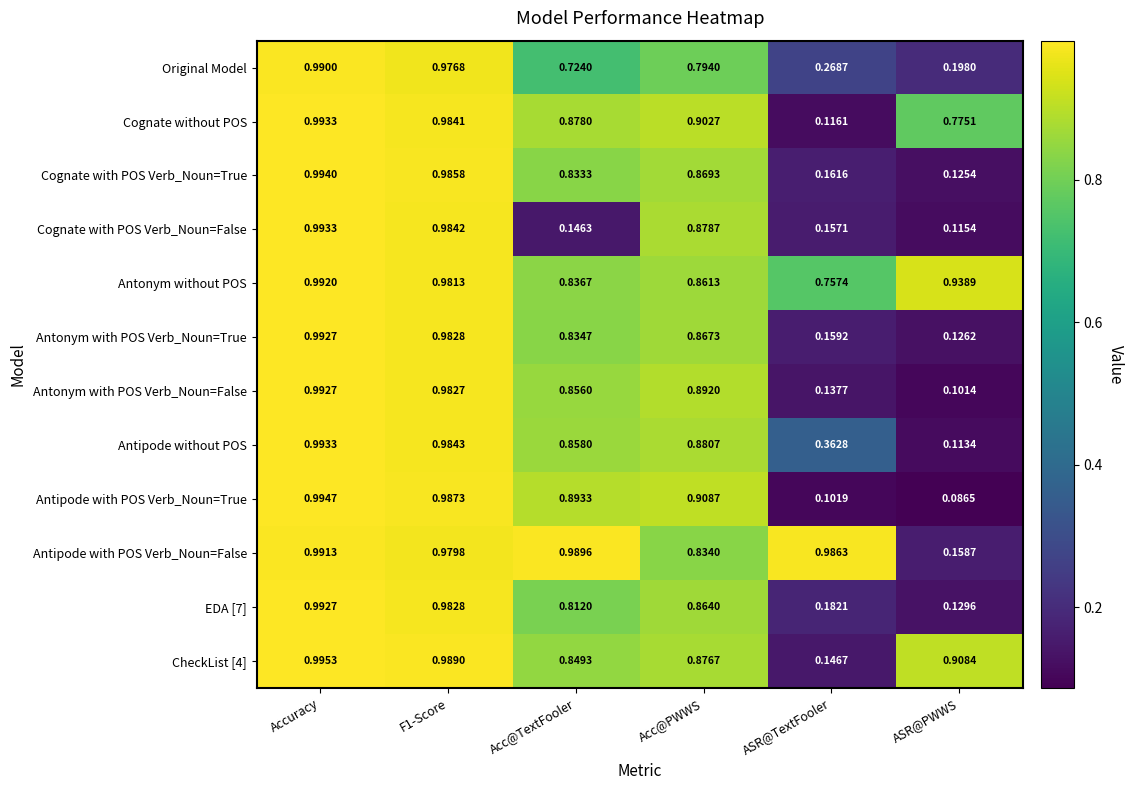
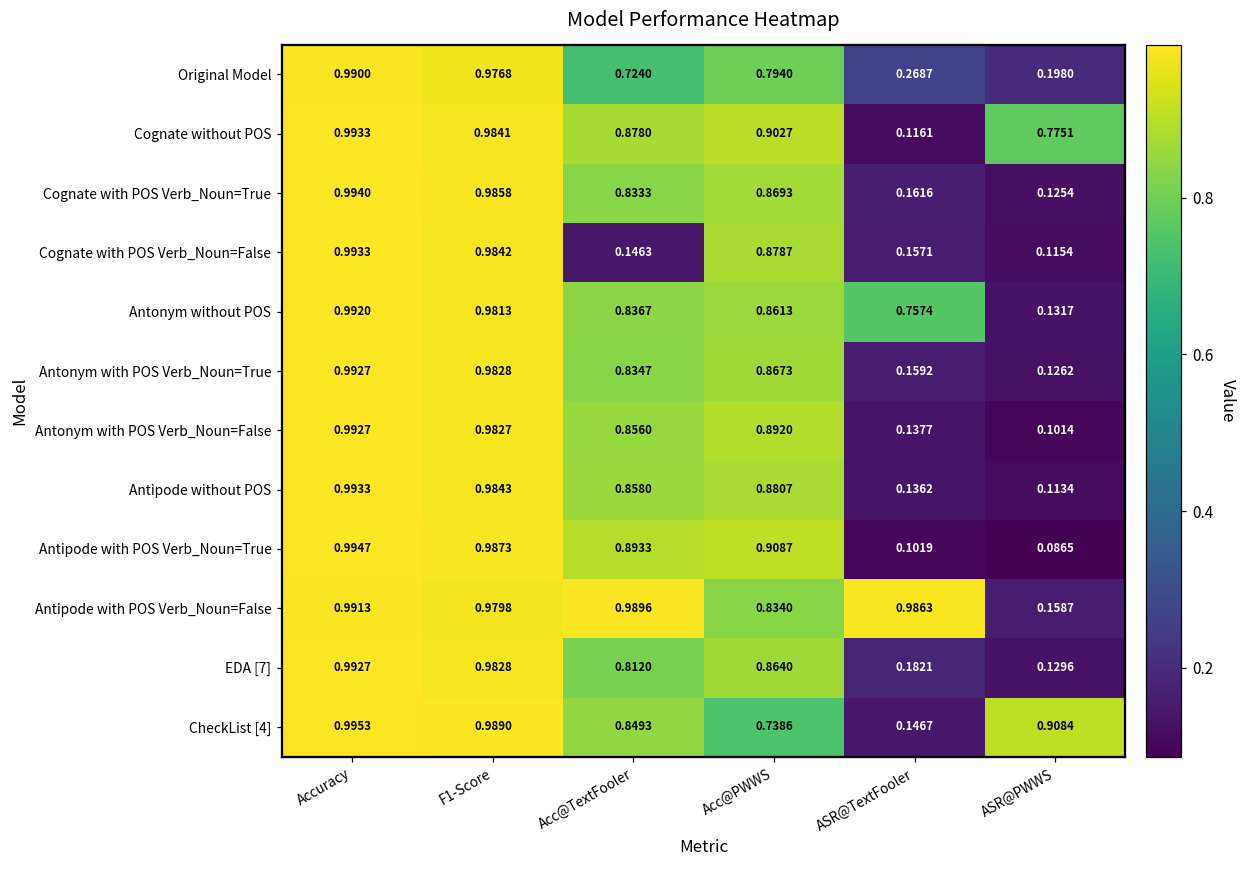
  {
    "Original Model": {
      "Accuracy": 0.9900,
      "F1-Score": 0.9768,
      "Acc@TextFooler": 0.7240,
      "Acc@PWWS": 0.7940,
      "ASR@TextFooler": 0.2687,
      "ASR@PWWS": 0.1980
    },
    "Cognate without POS": {
      "Accuracy": 0.9933,
      "F1-Score": 0.9841,
      "Acc@TextFooler": 0.8780,
      "Acc@PWWS": 0.9027,
      "ASR@TextFooler": 0.1161,
      "ASR@PWWS": 0.7751
    },
    "Cognate with POS Verb_Noun=True": {
      "Accuracy": 0.9940,
      "F1-Score": 0.9858,
      "Acc@TextFooler": 0.8333,
      "Acc@PWWS": 0.8693,
      "ASR@TextFooler": 0.1616,
      "ASR@PWWS": 0.1254
    },
    "Cognate with POS Verb_Noun=False": {
      "Accuracy": 0.9933,
      "F1-Score": 0.9842,
      "Acc@TextFooler": 0.1463,
      "Acc@PWWS": 0.8787,
      "ASR@TextFooler": 0.1571,
      "ASR@PWWS": 0.1154
    },
    "Antonym without POS": {
      "Accuracy": 0.9920,
      "F1-Score": 0.9813,
      "Acc@TextFooler": 0.8367,
      "Acc@PWWS": 0.8613,
      "ASR@TextFooler": 0.7574,
-     "ASR@PWWS": 0.9389
+     "ASR@PWWS": 0.1317
    },
    "Antonym with POS Verb_Noun=True": {
      "Accuracy": 0.9927,
      "F1-Score": 0.9828,
      "Acc@TextFooler": 0.8347,
      "Acc@PWWS": 0.8673,
      "ASR@TextFooler": 0.1592,
      "ASR@PWWS": 0.1262
    },
    "Antonym with POS Verb_Noun=False": {
      "Accuracy": 0.9927,
      "F1-Score": 0.9827,
      "Acc@TextFooler": 0.8560,
      "Acc@PWWS": 0.8920,
      "ASR@TextFooler": 0.1377,
      "ASR@PWWS": 0.1014
    },
    "Antipode without POS": {
      "Accuracy": 0.9933,
      "F1-Score": 0.9843,
      "Acc@TextFooler": 0.8580,
      "Acc@PWWS": 0.8807,
-     "ASR@TextFooler": 0.3628,
+     "ASR@TextFooler": 0.1362,
      "ASR@PWWS": 0.1134
    },
    "Antipode with POS Verb_Noun=True": {
      "Accuracy": 0.9947,
      "F1-Score": 0.9873,
      "Acc@TextFooler": 0.8933,
      "Acc@PWWS": 0.9087,
      "ASR@TextFooler": 0.1019,
      "ASR@PWWS": 0.0865
    },
    "Antipode with POS Verb_Noun=False": {
      "Accuracy": 0.9913,
      "F1-Score": 0.9798,
      "Acc@TextFooler": 0.9896,
      "Acc@PWWS": 0.8340,
      "ASR@TextFooler": 0.9863,
      "ASR@PWWS": 0.1587
    },
    "EDA [7]": {
      "Accuracy": 0.9927,
      "F1-Score": 0.9828,
      "Acc@TextFooler": 0.8120,
      "Acc@PWWS": 0.8640,
      "ASR@TextFooler": 0.1821,
      "ASR@PWWS": 0.1296
    },
    "CheckList [4]": {
      "Accuracy": 0.9953,
      "F1-Score": 0.9890,
      "Acc@TextFooler": 0.8493,
-     "Acc@PWWS": 0.8767,
+     "Acc@PWWS": 0.7386,
      "ASR@TextFooler": 0.1467,
      "ASR@PWWS": 0.9084
    }
  }
